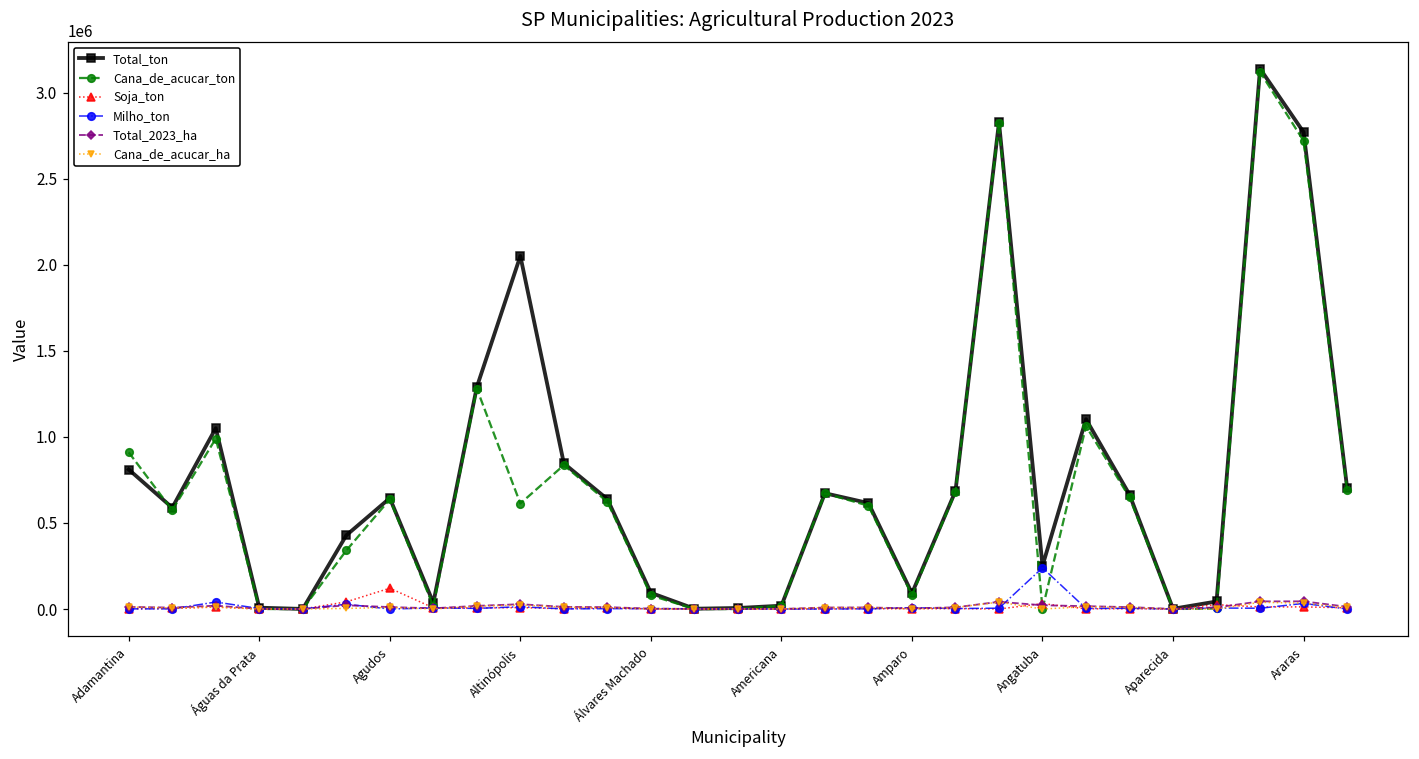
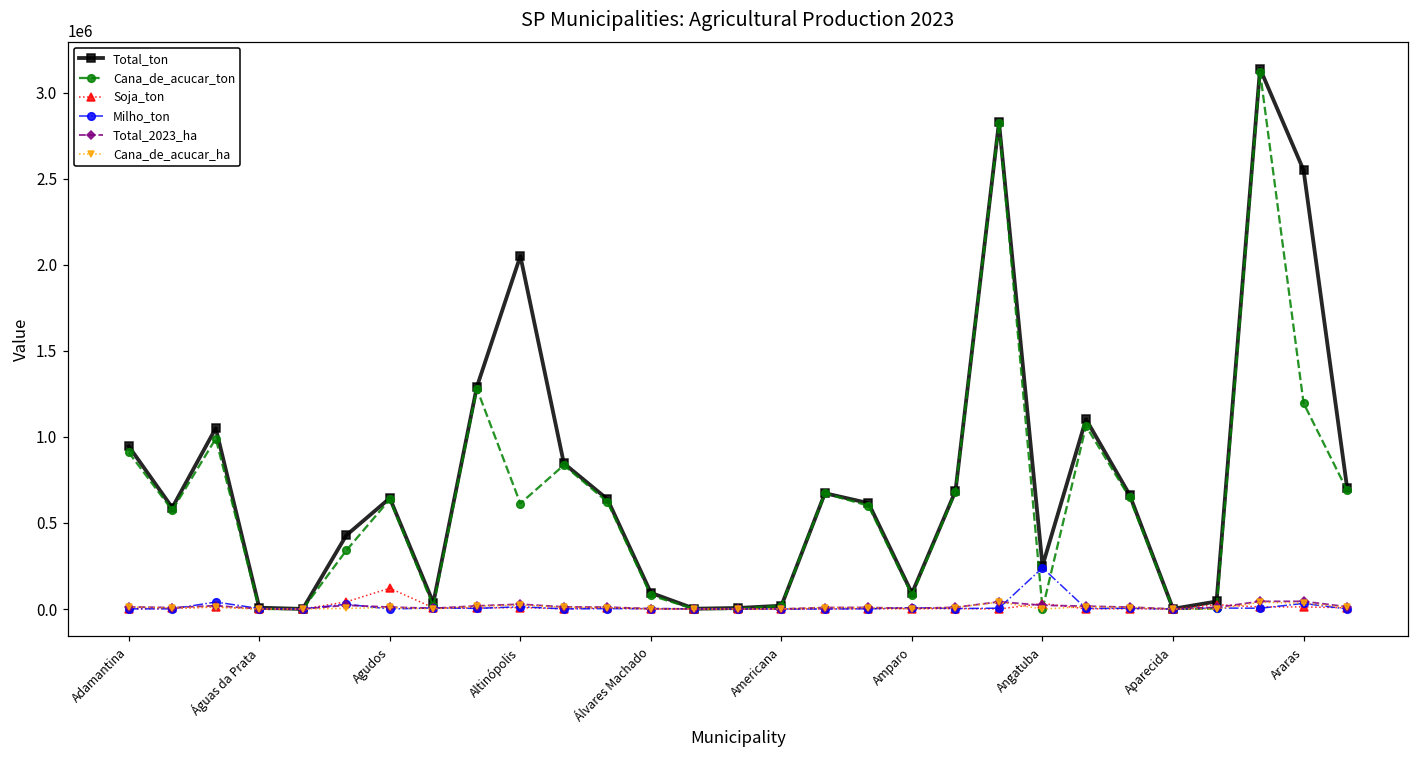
  {
    "Total_ton": {
-     "Adamantina": 810000,
+     "Adamantina": 950000,
      "Altinópolis": 2050000,
-     "Araras": 2770000
+     "Araras": 2550000
    },
    "Cana_de_acucar_ton": {
      "Adamantina": 910000,
      "Altinópolis": 610000,
-     "Araras": 2720000
+     "Araras": 1200000
    },
    "Soja_ton": {
      "Agudos": 120000,
      "Araras": 10000
    }
  }
